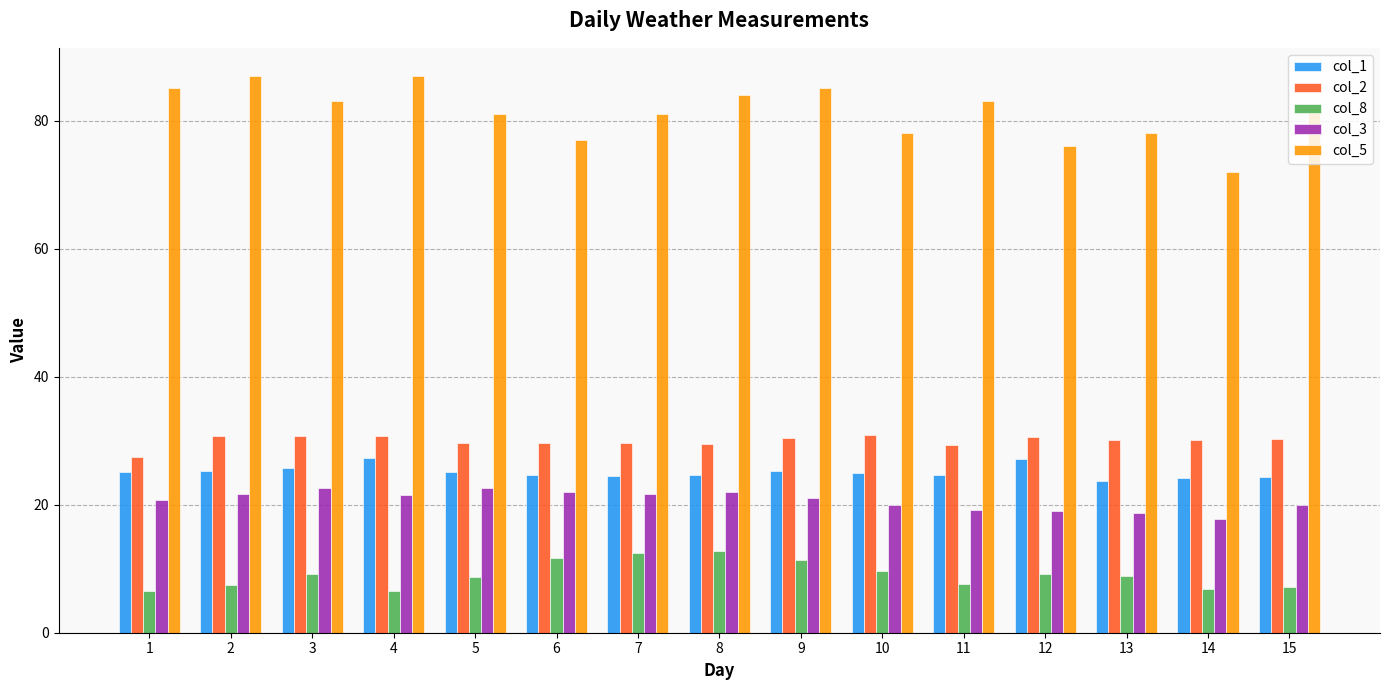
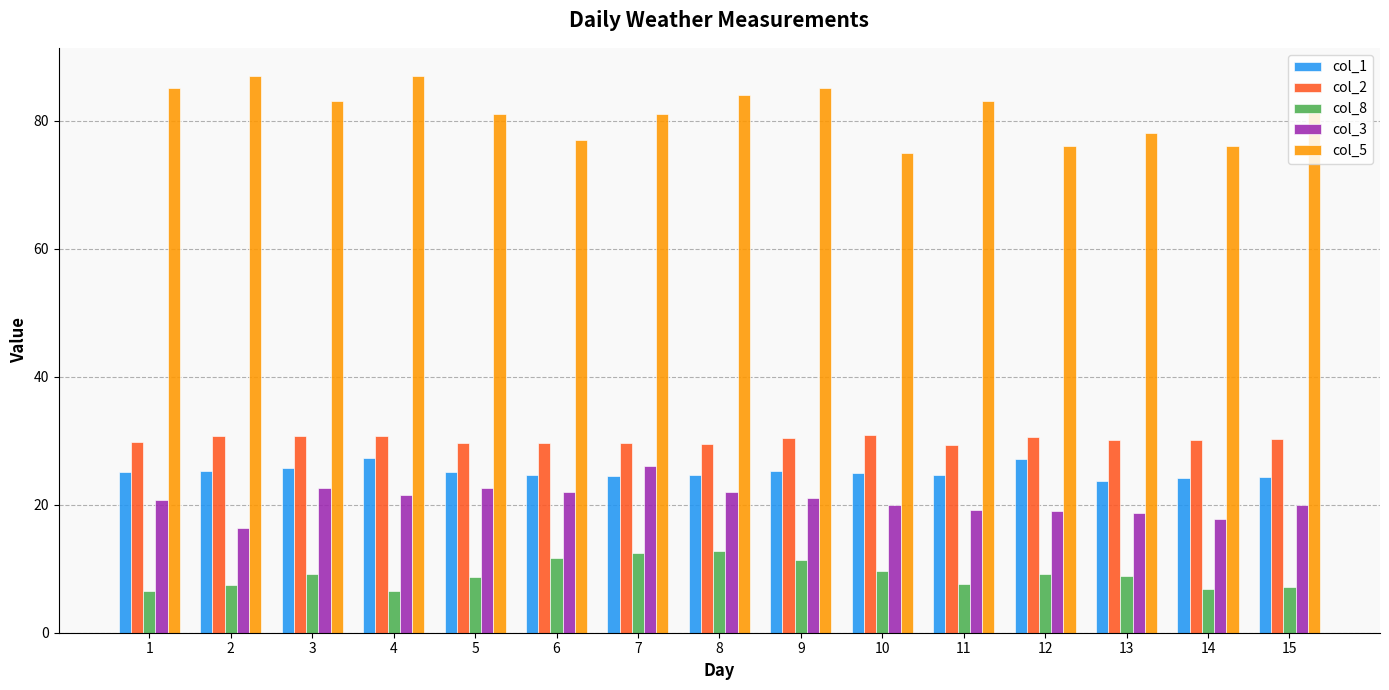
  {
    "col_1": {
      "1": 25,
      "2": 25,
      "3": 26,
      "4": 27,
      "5": 25,
      "6": 25,
      "7": 24,
      "8": 25,
      "9": 25,
      "10": 25,
      "11": 25,
      "12": 27,
      "13": 24,
      "14": 24,
      "15": 24
    },
    "col_2": {
-     "1": 28,
+     "1": 30,
      "2": 31,
      "3": 31,
      "4": 31,
      "5": 30,
      "6": 30,
      "7": 30,
      "8": 30,
      "9": 30,
      "10": 31,
      "11": 29,
      "12": 31,
      "13": 30,
      "14": 30,
      "15": 30
    },
    "col_8": {
      "1": 7,
      "2": 7,
      "3": 9,
      "4": 7,
      "5": 9,
      "6": 12,
      "7": 12,
      "8": 13,
      "9": 11,
      "10": 10,
      "11": 8,
      "12": 9,
      "13": 9,
      "14": 7,
      "15": 7
    },
    "col_3": {
      "1": 21,
-     "2": 22,
+     "2": 16,
      "3": 23,
      "4": 22,
      "5": 23,
      "6": 22,
-     "7": 22,
+     "7": 26,
      "8": 22,
      "9": 21,
      "10": 20,
      "11": 19,
      "12": 19,
      "13": 19,
      "14": 18,
      "15": 20
    },
    "col_5": {
      "1": 85,
      "2": 87,
      "3": 83,
      "4": 87,
      "5": 81,
      "6": 77,
      "7": 81,
      "8": 84,
      "9": 85,
-     "10": 78,
+     "10": 75,
      "11": 83,
      "12": 76,
      "13": 78,
-     "14": 72
+     "14": 76
    }
  }
